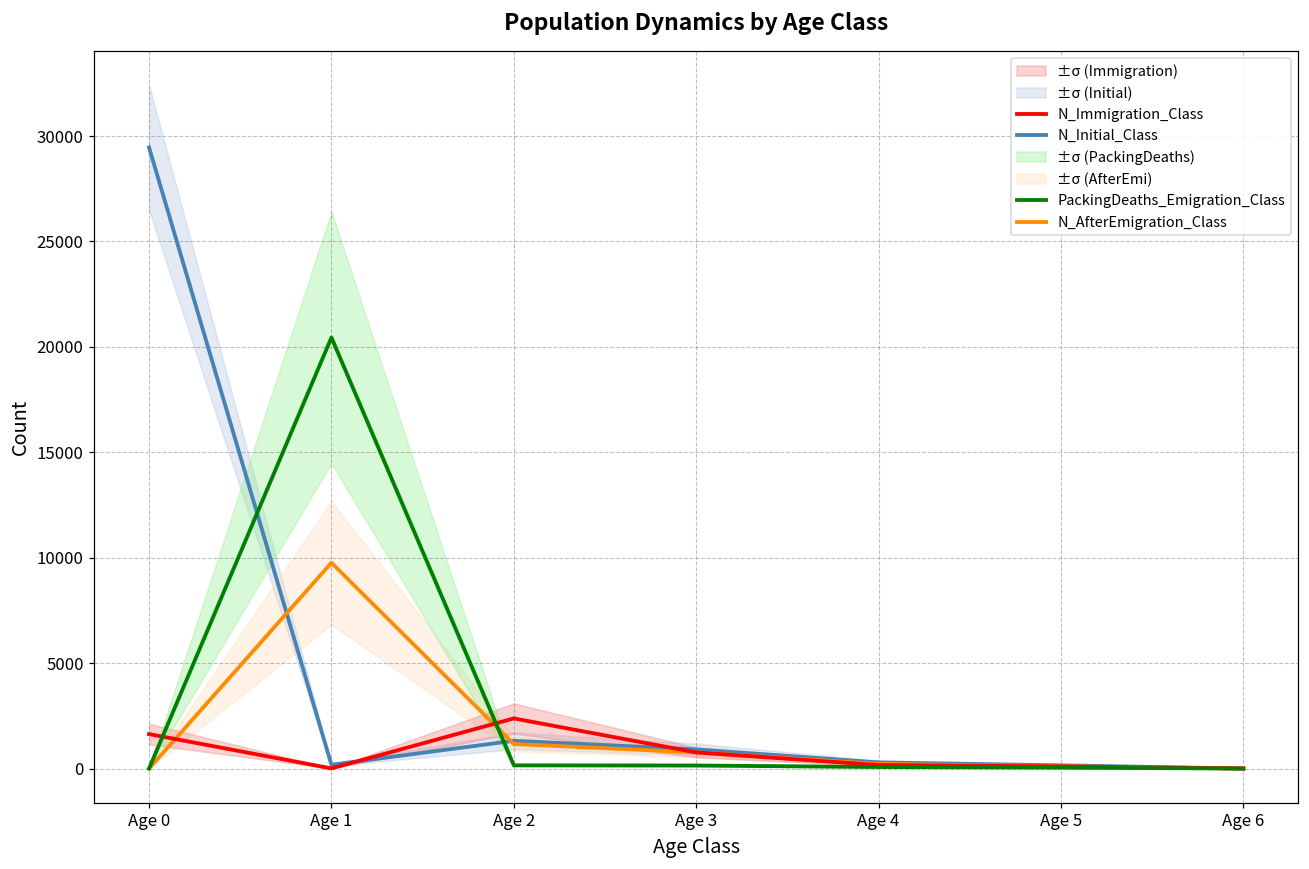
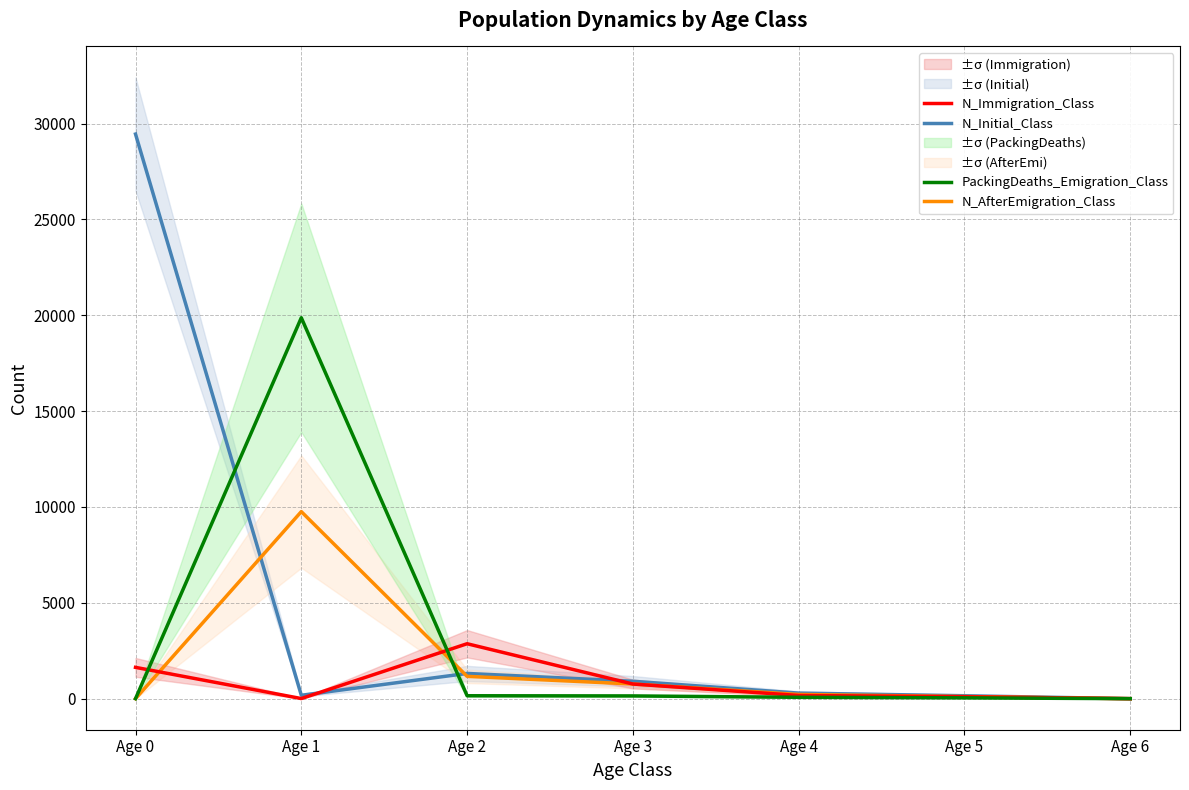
  {
    "N_Initial_Class": {
      "Age 0": 29500,
      "Age 2": 1300
    },
    "N_AfterEmigration_Class": {
      "Age 1": 9800,
      "Age 2": 1200
    },
    "N_Immigration_Class": {
      "Age 0": 1600,
-     "Age 2": 2400
+     "Age 2": 2900
    },
    "PackingDeaths_Emigration_Class": {
-     "Age 1": 20400
+     "Age 1": 19900
    }
  }
